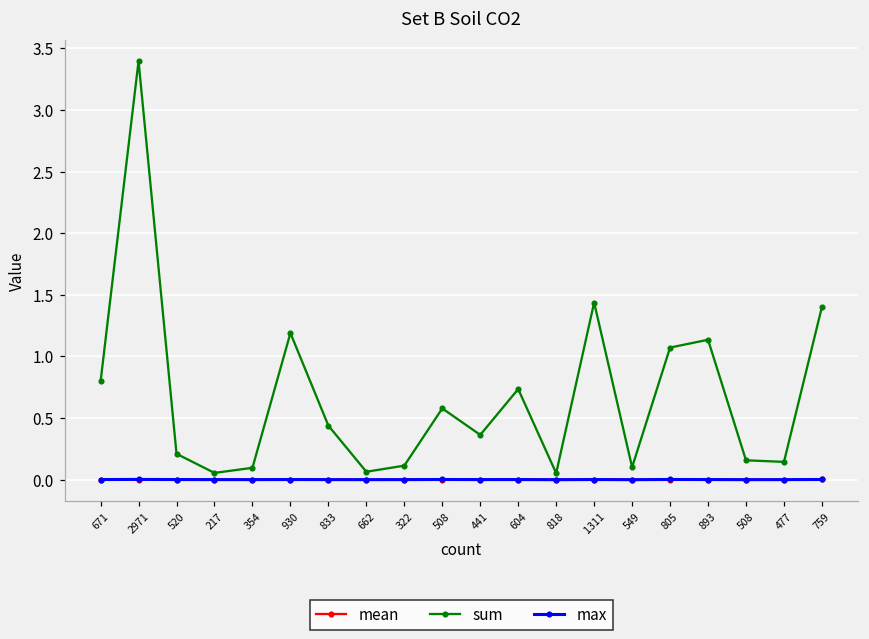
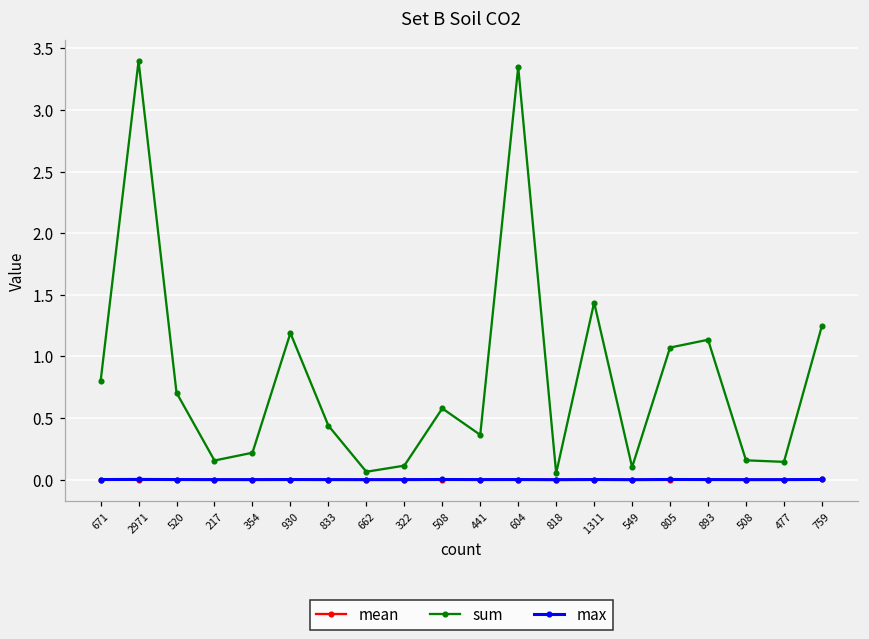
  {
    "max": {
      "671": 0.00,
      "2971": 0.00,
      "520": 0.00,
      "217": 0.00,
      "354": 0.00,
      "930": 0.00,
      "833": 0.00,
      "662": 0.00,
      "322": 0.00,
      "441": 0.00,
      "604": 0.00,
      "818": 0.00,
      "1311": 0.00,
      "549": 0.00,
      "805": 0.00,
      "893": 0.00,
      "477": 0.00,
      "759": 0.00
    },
    "sum": {
      "671": 0.80,
      "2971": 3.40,
-     "520": 0.21,
-     "217": 0.06,
-     "354": 0.10,
+     "520": 0.71,
+     "217": 0.16,
+     "354": 0.22,
      "930": 1.19,
      "833": 0.44,
      "662": 0.06,
      "322": 0.11,
      "441": 0.36,
-     "604": 0.74,
+     "604": 3.35,
      "818": 0.05,
      "1311": 1.44,
      "549": 0.10,
      "805": 1.07,
      "893": 1.14,
      "477": 0.14,
-     "759": 1.40
+     "759": 1.25
    }
  }
